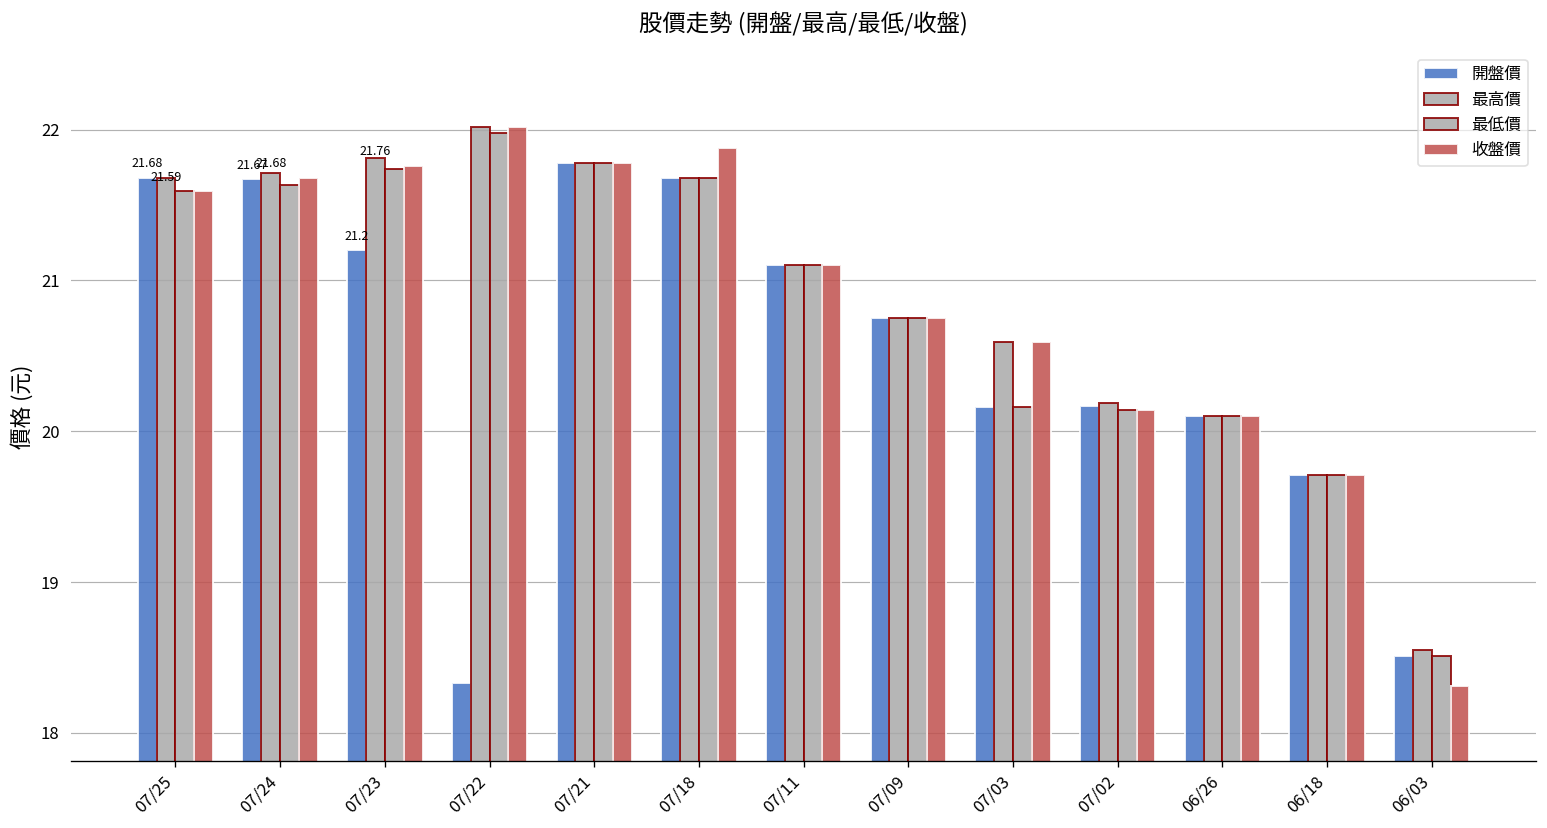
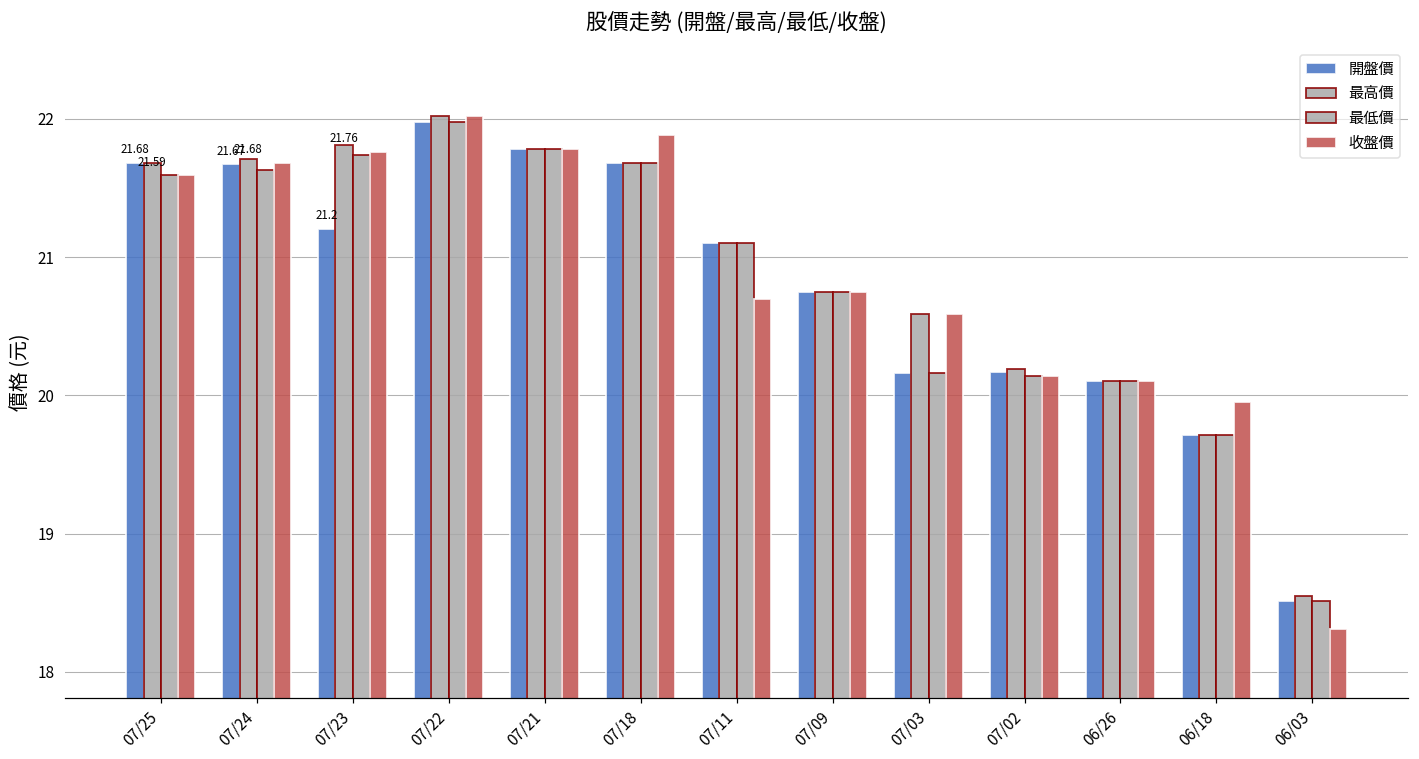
  {
    "開盤價": {
-     "07/22": 18.33,
+     "07/22": 21.98,
      "07/21": 21.78,
      "07/18": 21.68,
      "07/11": 21.10,
      "07/09": 20.75,
      "07/03": 20.16,
      "07/02": 20.17,
      "06/26": 20.10,
      "06/18": 19.71,
      "06/03": 18.51
    },
    "收盤價": {
      "07/22": 22.02,
      "07/21": 21.78,
      "07/18": 21.88,
-     "07/11": 21.1,
+     "07/11": 20.7,
      "07/09": 20.75,
      "07/03": 20.59,
      "07/02": 20.14,
      "06/26": 20.10,
-     "06/18": 19.71,
+     "06/18": 19.95,
      "06/03": 18.31
    }
  }
